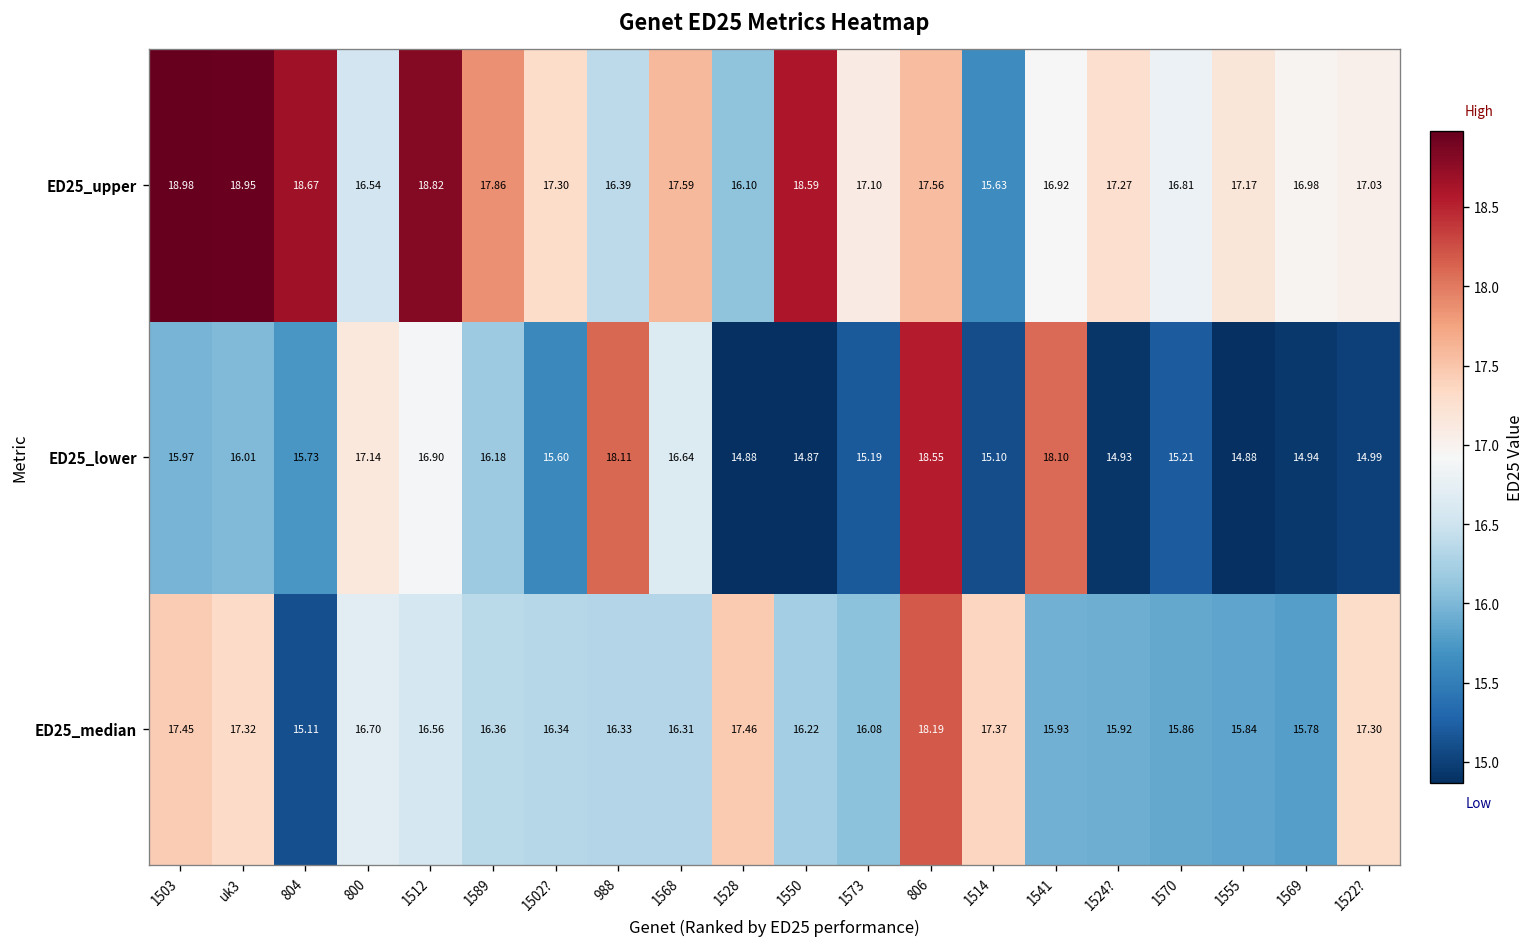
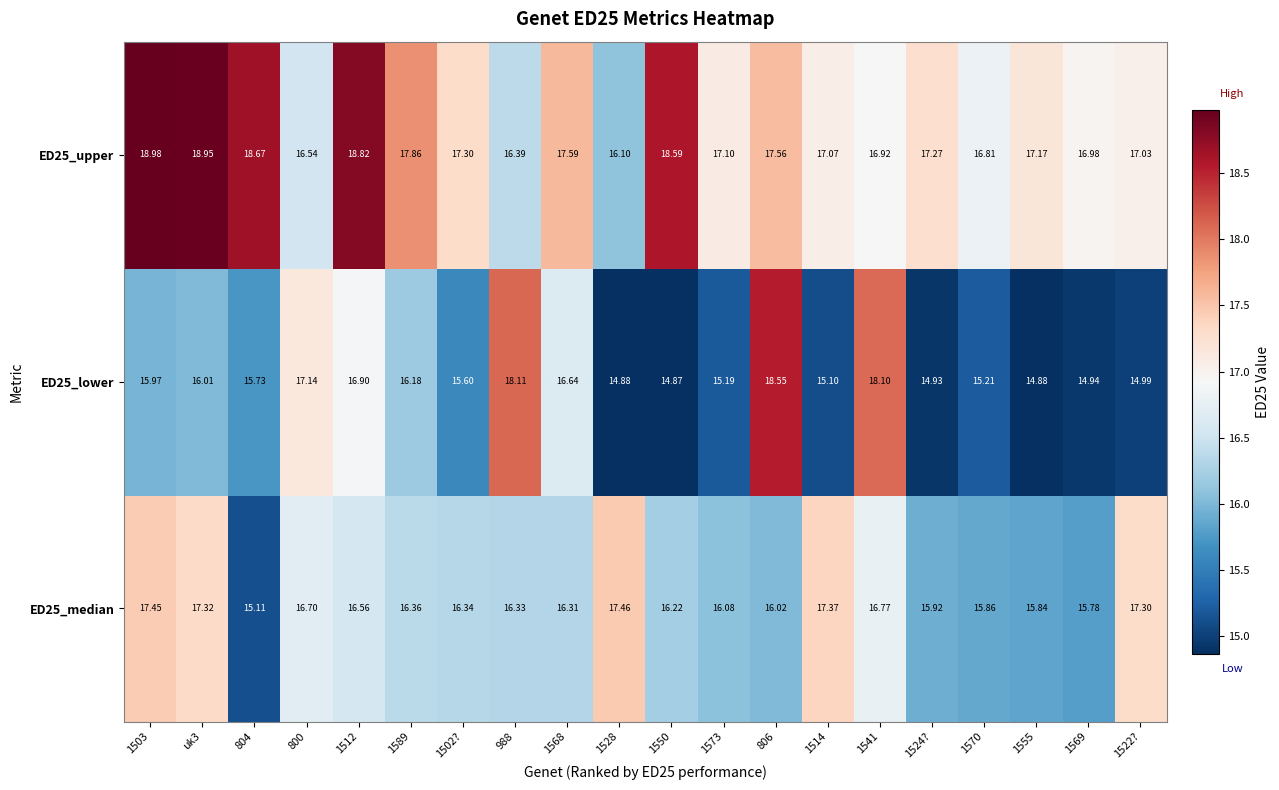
  {
    "ED25_upper": {
      "1503": 18.98,
      "uk3": 18.95,
      "804": 18.67,
      "800": 16.54,
      "1512": 18.82,
      "1589": 17.86,
      "1502?": 17.30,
      "988": 16.39,
      "1568": 17.59,
      "1528": 16.10,
      "1550": 18.59,
      "1573": 17.10,
      "806": 17.56,
-     "1514": 15.63,
+     "1514": 17.07,
      "1541": 16.92,
      "1524?": 17.27,
      "1570": 16.81,
      "1555": 17.17,
      "1569": 16.98,
      "1522?": 17.03
    },
    "ED25_lower": {
      "1503": 15.97,
      "uk3": 16.01,
      "804": 15.73,
      "800": 17.14,
      "1512": 16.90,
      "1589": 16.18,
      "1502?": 15.60,
      "988": 18.11,
      "1568": 16.64,
      "1528": 14.88,
      "1550": 14.87,
      "1573": 15.19,
      "806": 18.55,
      "1514": 15.10,
      "1541": 18.10,
      "1524?": 14.93,
      "1570": 15.21,
      "1555": 14.88,
      "1569": 14.94,
      "1522?": 14.99
    },
    "ED25_median": {
      "1503": 17.45,
      "uk3": 17.32,
      "804": 15.11,
      "800": 16.70,
      "1512": 16.56,
      "1589": 16.36,
      "1502?": 16.34,
      "988": 16.33,
      "1568": 16.31,
      "1528": 17.46,
      "1550": 16.22,
      "1573": 16.08,
-     "806": 18.19,
+     "806": 16.02,
      "1514": 17.37,
-     "1541": 15.93,
+     "1541": 16.77,
      "1524?": 15.92,
      "1570": 15.86,
      "1555": 15.84,
      "1569": 15.78,
      "1522?": 17.30
    }
  }
